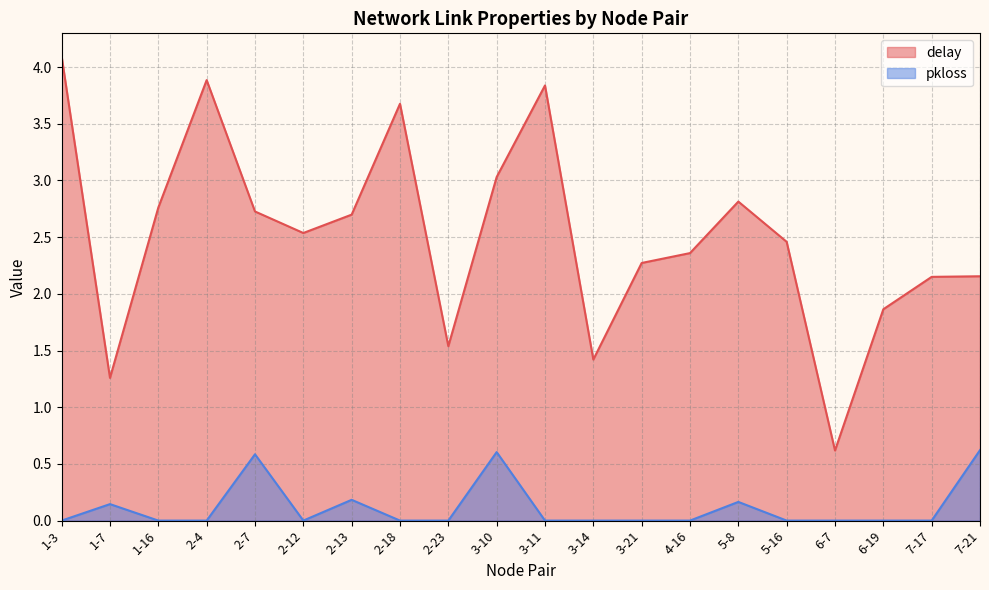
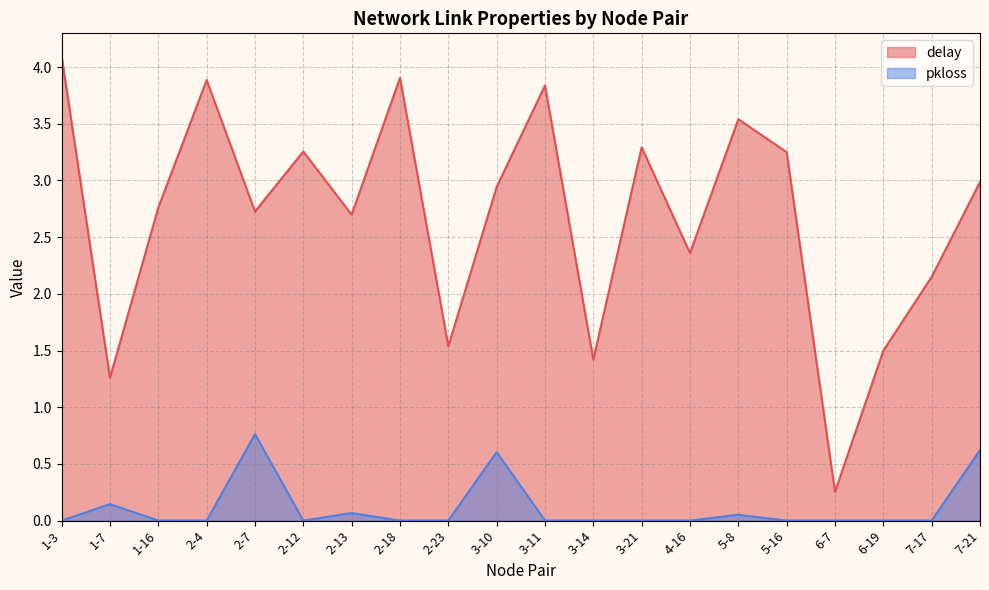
  {
    "delay": {
      "1-3": 4.09,
      "1-7": 1.26,
      "1-16": 2.76,
      "2-4": 3.89,
      "2-7": 2.73,
-     "2-12": 2.54,
+     "2-12": 3.26,
      "2-13": 2.70,
-     "2-18": 3.68,
+     "2-18": 3.91,
      "2-23": 1.54,
-     "3-10": 3.03,
+     "3-10": 2.94,
      "3-11": 3.84,
      "3-14": 1.42,
-     "3-21": 2.27,
+     "3-21": 3.29,
      "4-16": 2.36,
-     "5-8": 2.81,
-     "5-16": 2.46,
-     "6-7": 0.62,
-     "6-19": 1.86,
+     "5-8": 3.54,
+     "5-16": 3.25,
+     "6-7": 0.25,
+     "6-19": 1.50,
      "7-17": 2.15,
-     "7-21": 2.16
+     "7-21": 2.99
    },
    "pkloss": {
      "1-3": 0.00,
      "1-7": 0.15,
      "1-16": 0.00,
      "2-4": 0.00,
-     "2-7": 0.58,
+     "2-7": 0.76,
      "2-12": 0.00,
-     "2-13": 0.18,
+     "2-13": 0.07,
      "2-18": 0.00,
      "2-23": 0.00,
      "3-10": 0.60,
      "3-11": 0.00,
      "3-14": 0.00,
      "3-21": 0.00,
      "4-16": 0.00,
-     "5-8": 0.16,
+     "5-8": 0.05,
      "5-16": 0.00,
      "6-7": 0.00,
      "6-19": 0.00,
      "7-17": 0.00,
      "7-21": 0.62
    }
  }
